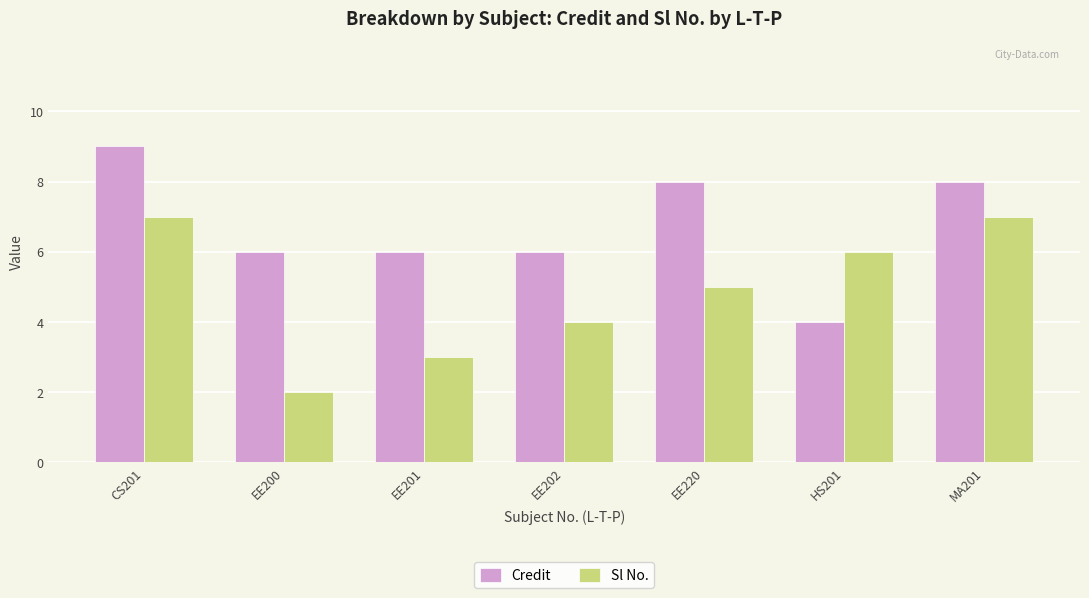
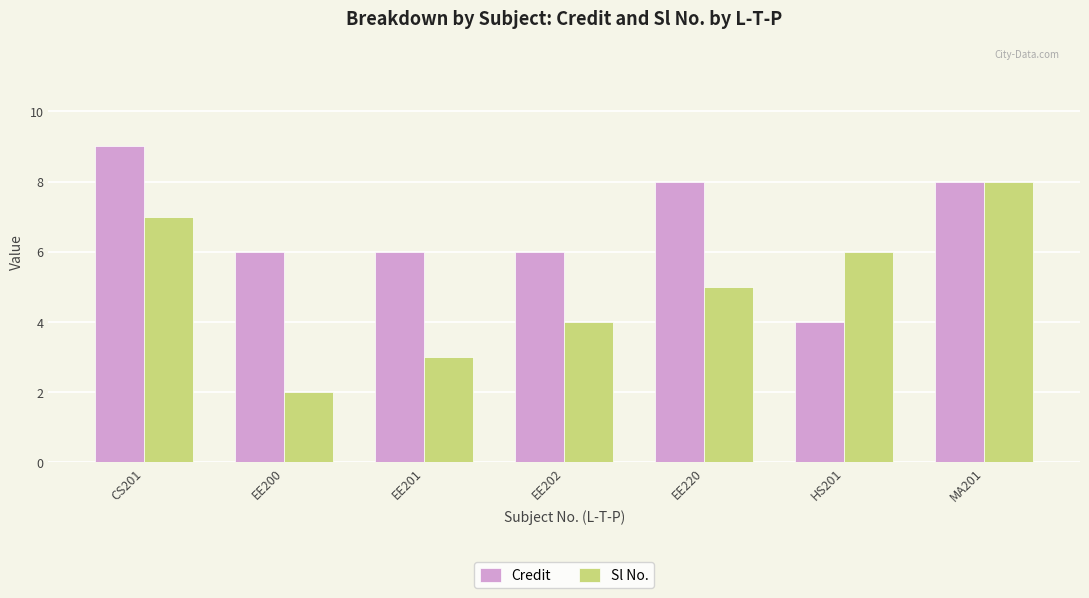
  {
    "Credit": {
      "CS201": 9,
      "EE200": 6,
      "EE201": 6,
      "EE202": 6,
      "EE220": 8,
      "HS201": 4,
      "MA201": 8
    },
    "Sl No.": {
      "CS201": 7,
      "EE200": 2,
      "EE201": 3,
      "EE202": 4,
      "EE220": 5,
      "HS201": 6,
-     "MA201": 7
+     "MA201": 8
    }
  }
